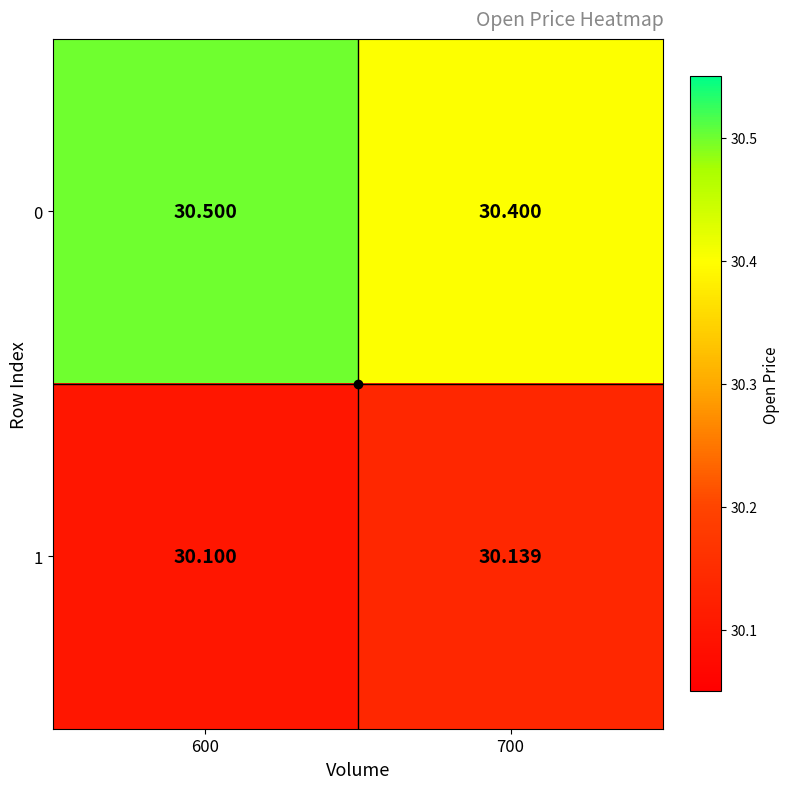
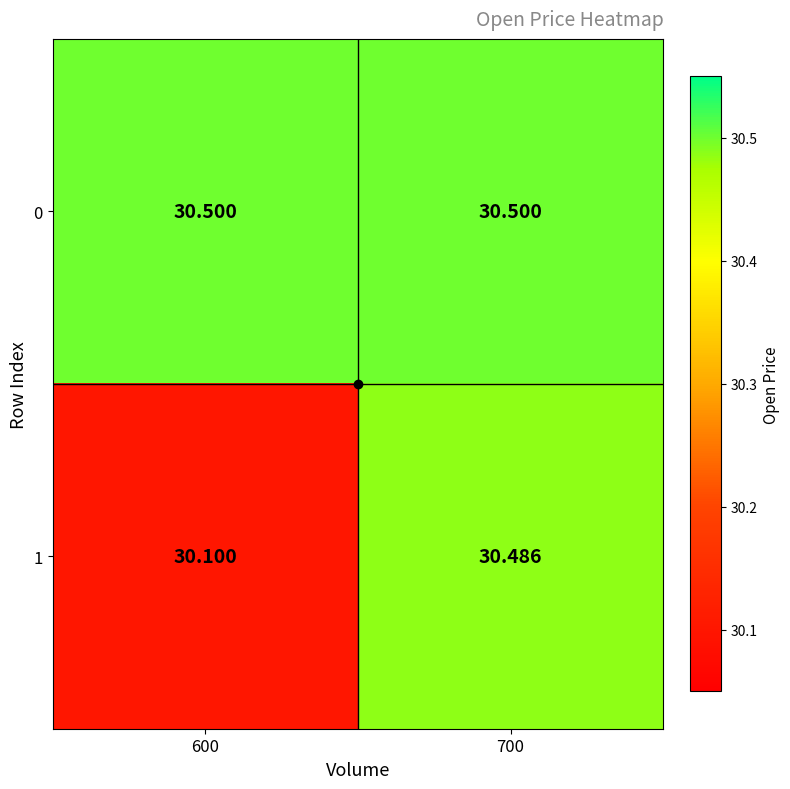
  {
    "0": {
      "600": 30.500,
-     "700": 30.400
+     "700": 30.500
    },
    "1": {
      "600": 30.100,
-     "700": 30.139
+     "700": 30.486
    }
  }
